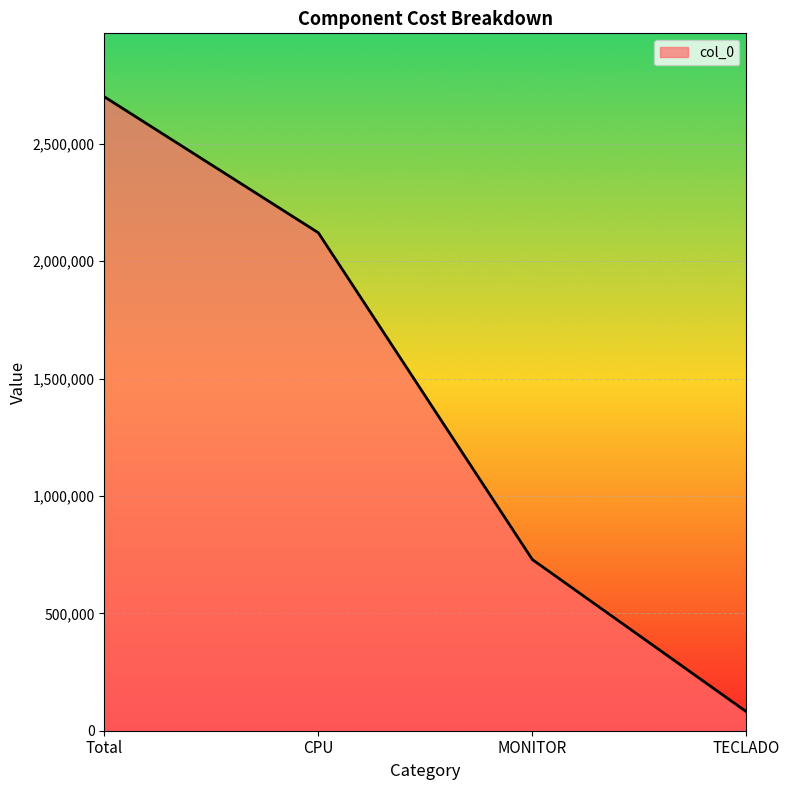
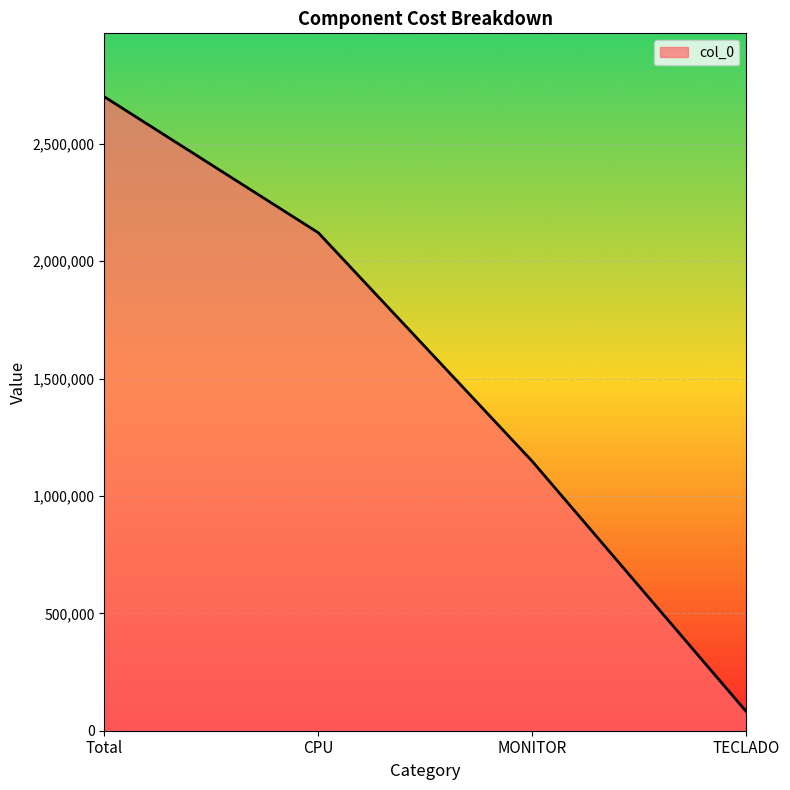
  {
    "Total": "2,700,000",
    "CPU": "2,120,000",
-   "MONITOR": "730,000",
+   "MONITOR": "1,150,000",
    "TECLADO": "80,000"
  }
